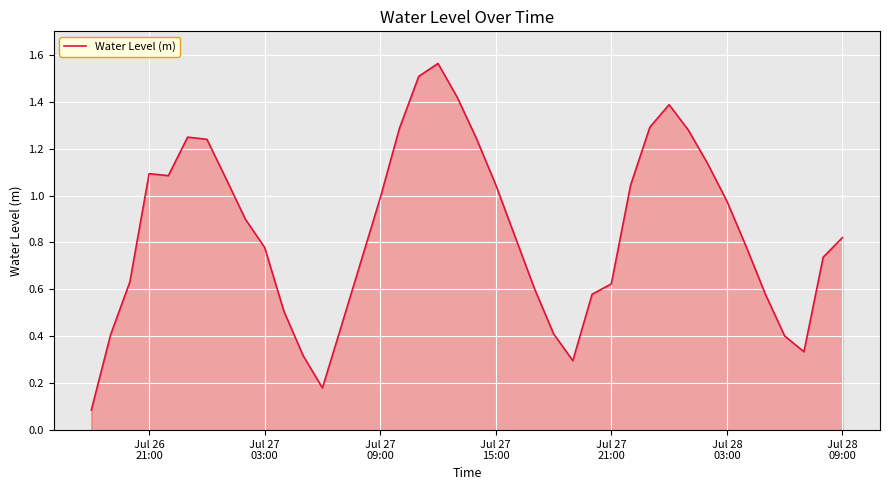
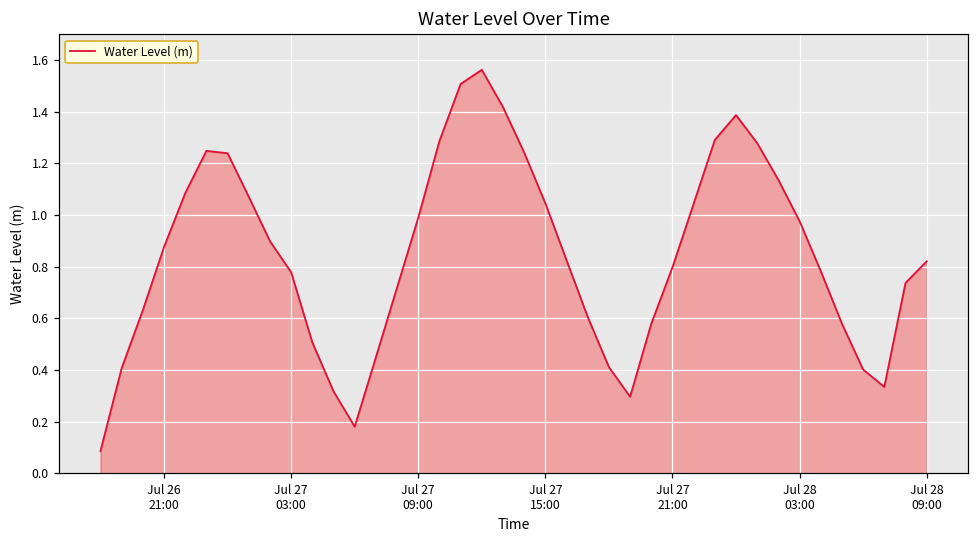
  {
-   "Jul 26 21:00": 1.09,
+   "Jul 26 21:00": 0.88,
    "Jul 27 03:00": 0.78,
    "Jul 27 09:00": 0.99,
    "Jul 27 15:00": 1.05,
-   "Jul 27 21:00": 0.62,
+   "Jul 27 21:00": 0.80,
    "Jul 28 03:00": 0.98,
    "Jul 28 09:00": 0.82
  }
